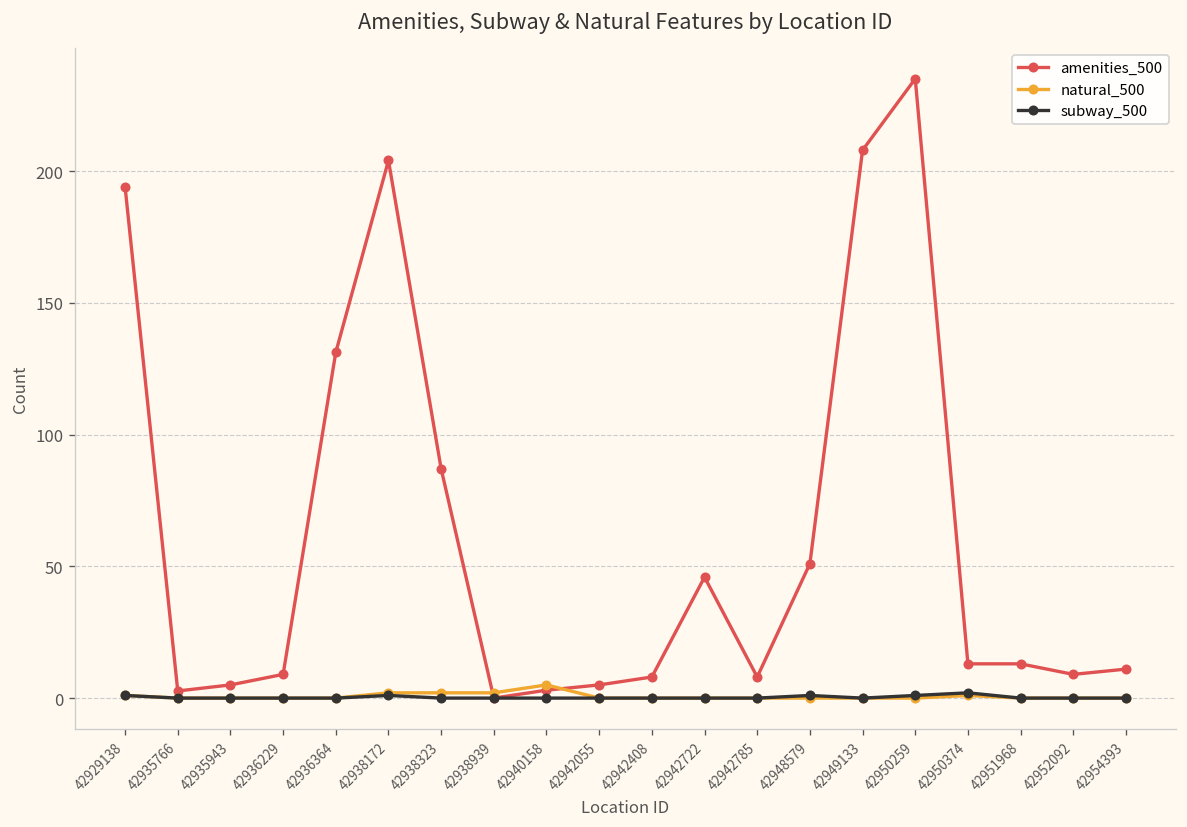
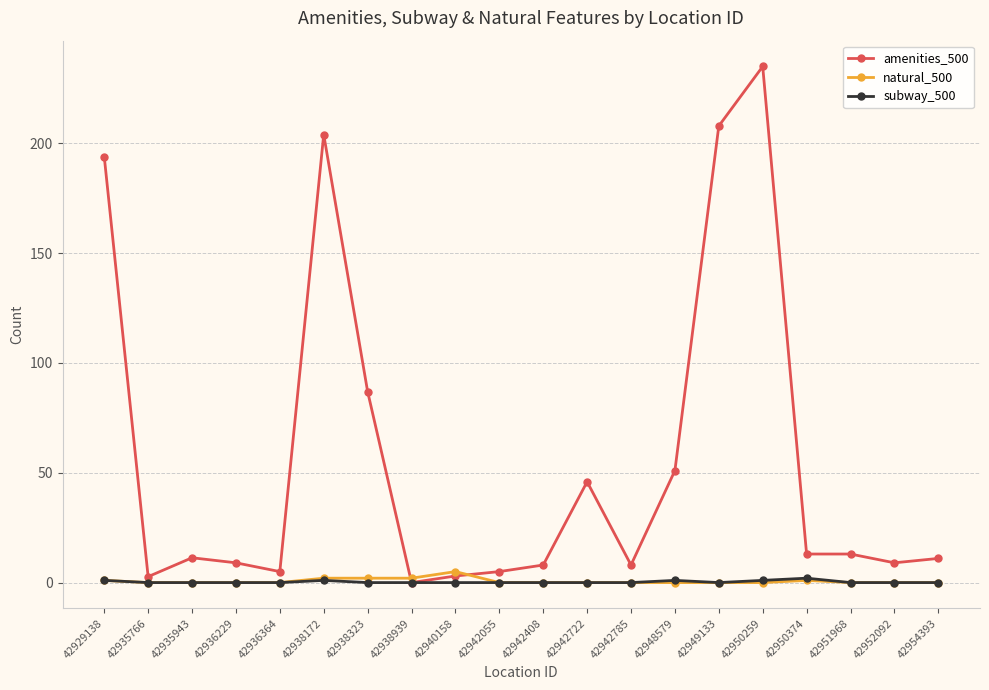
  {
    "amenities_500": {
      "42929138": 194,
      "42935766": 3,
-     "42935943": 5,
+     "42935943": 11,
      "42936229": 9,
-     "42936364": 131,
+     "42936364": 5,
      "42938172": 204,
      "42938323": 87,
      "42940158": 3,
      "42942055": 5,
      "42942408": 8,
      "42942722": 46,
      "42942785": 8,
      "42948579": 51,
      "42949133": 208,
      "42950259": 235,
      "42950374": 13,
      "42951968": 13,
      "42952092": 9,
      "42954393": 11
    },
    "natural_500": {
      "42938323": 2,
      "42938939": 2,
      "42940158": 5
    },
    "subway_500": {
      "42938323": 0,
      "42940158": 0
    }
  }
